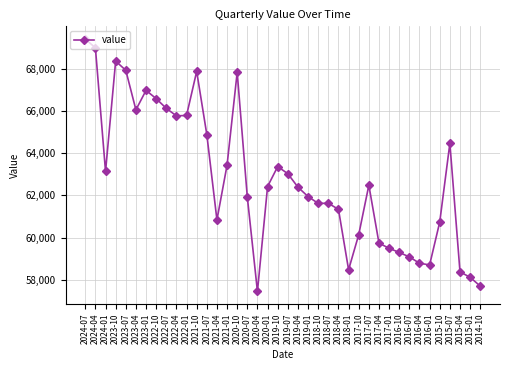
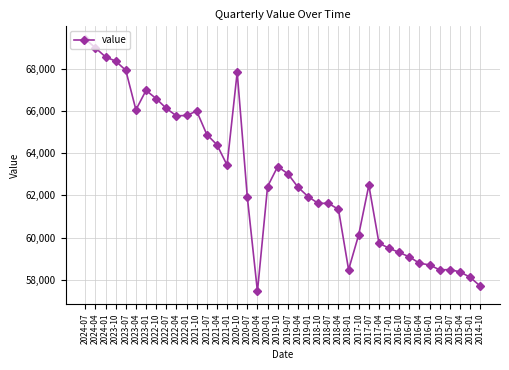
  {
-   "2024-01": "63,100",
+   "2024-01": "68,500",
    "2023-10": "68,400",
    "2023-07": "67,900",
    "2023-04": "66,000",
    "2023-01": "67,000",
    "2022-10": "66,600",
    "2022-07": "66,100",
    "2022-04": "65,800",
    "2022-01": "65,800",
-   "2021-10": "67,900",
+   "2021-10": "66,000",
    "2021-07": "64,900",
-   "2021-04": "60,800",
+   "2021-04": "64,400",
    "2021-01": "63,400",
    "2020-10": "67,800",
    "2020-07": "61,900",
    "2020-04": "57,400",
    "2020-01": "62,400",
    "2019-10": "63,400",
    "2019-07": "63,000",
    "2019-04": "62,400",
    "2019-01": "61,900",
    "2018-10": "61,600",
    "2018-07": "61,600",
    "2018-04": "61,300",
    "2018-01": "58,500",
    "2017-10": "60,100",
    "2017-07": "62,500",
    "2017-04": "59,700",
    "2017-01": "59,500",
    "2016-10": "59,300",
    "2016-07": "59,100",
    "2016-04": "58,800",
    "2016-01": "58,700",
-   "2015-10": "60,700",
-   "2015-07": "64,500",
+   "2015-10": "58,500",
+   "2015-07": "58,500",
    "2015-04": "58,400",
    "2015-01": "58,100",
    "2014-10": "57,700"
  }
